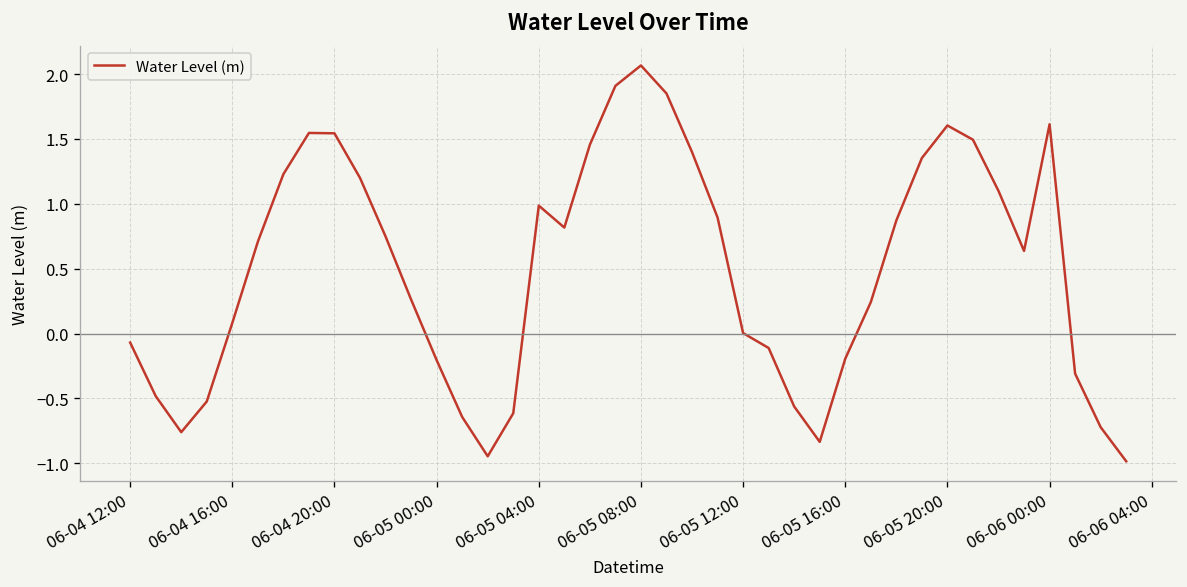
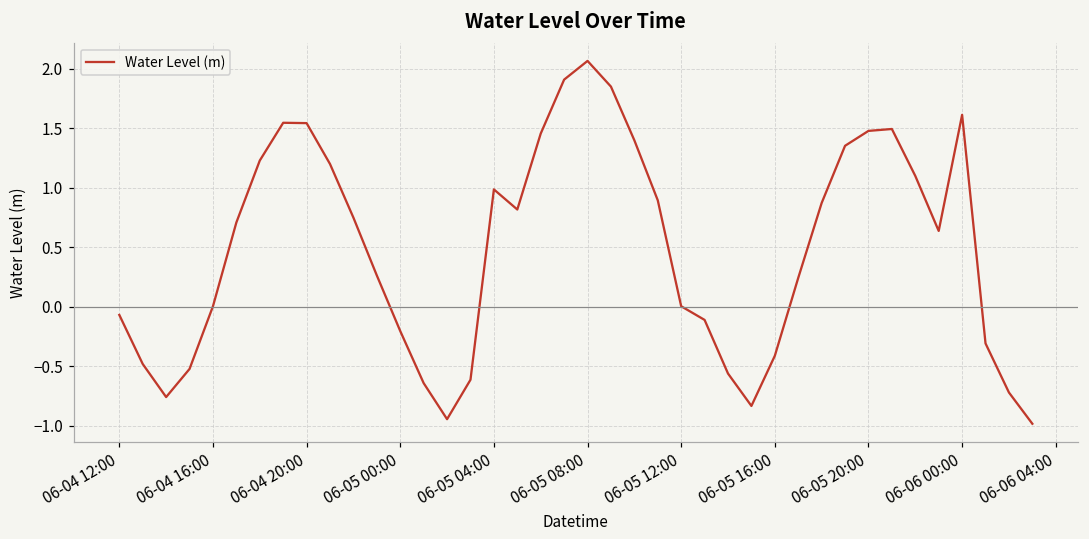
  {
    "06-04 12:00": -0.07,
-   "06-04 16:00": 0.08,
+   "06-04 16:00": 0.00,
    "06-04 20:00": 1.54,
    "06-05 00:00": -0.21,
    "06-05 04:00": 0.99,
    "06-05 08:00": 2.07,
    "06-05 12:00": 0.00,
-   "06-05 16:00": -0.19,
-   "06-05 20:00": 1.60,
+   "06-05 16:00": -0.41,
+   "06-05 20:00": 1.48,
    "06-06 00:00": 1.61
  }
